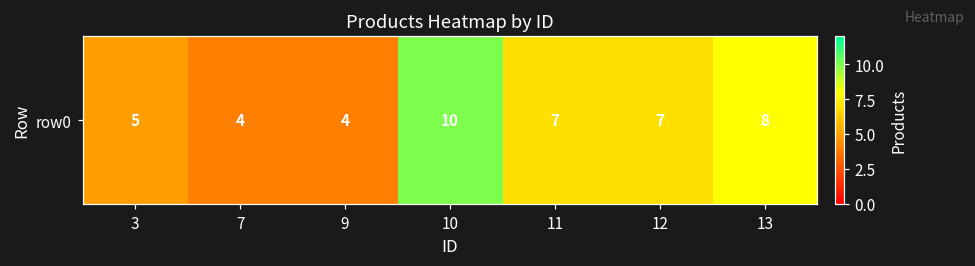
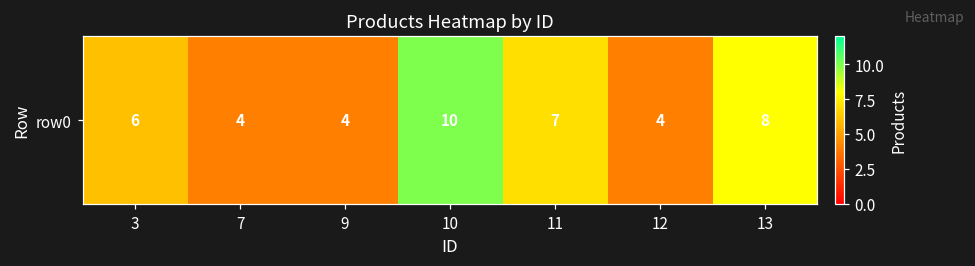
  {
    "row0": {
-     "3": 5,
+     "3": 6,
      "7": 4,
      "9": 4,
      "10": 10,
      "11": 7,
-     "12": 7,
+     "12": 4,
      "13": 8
    }
  }
